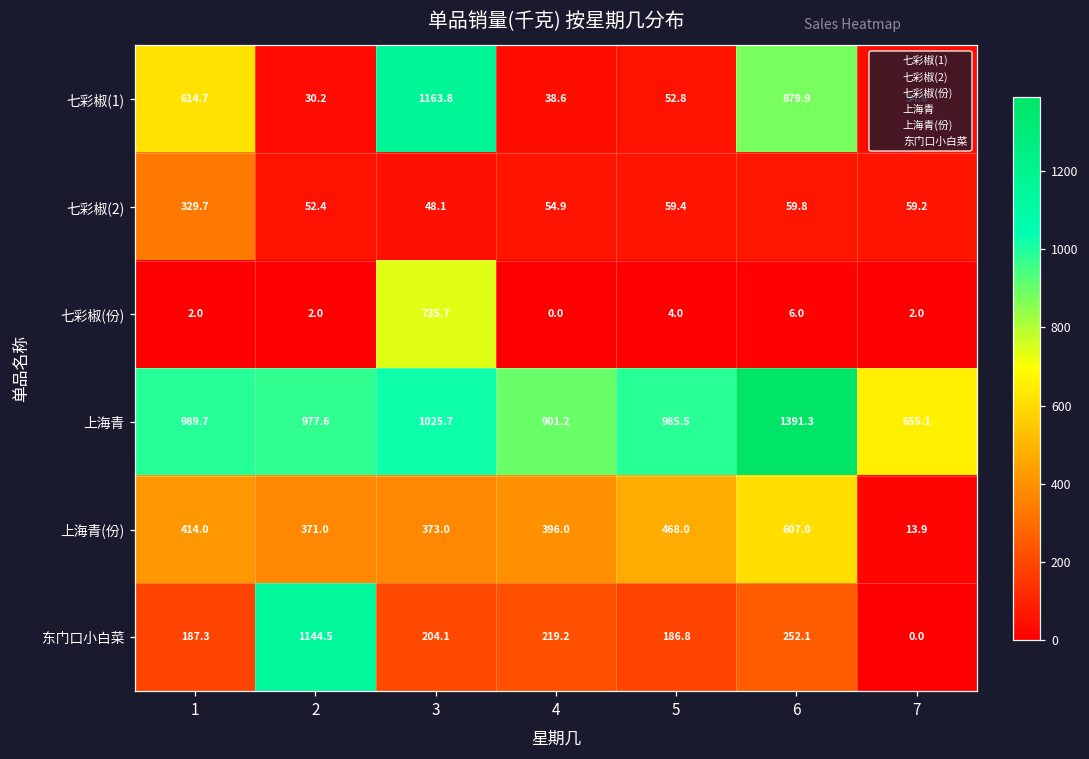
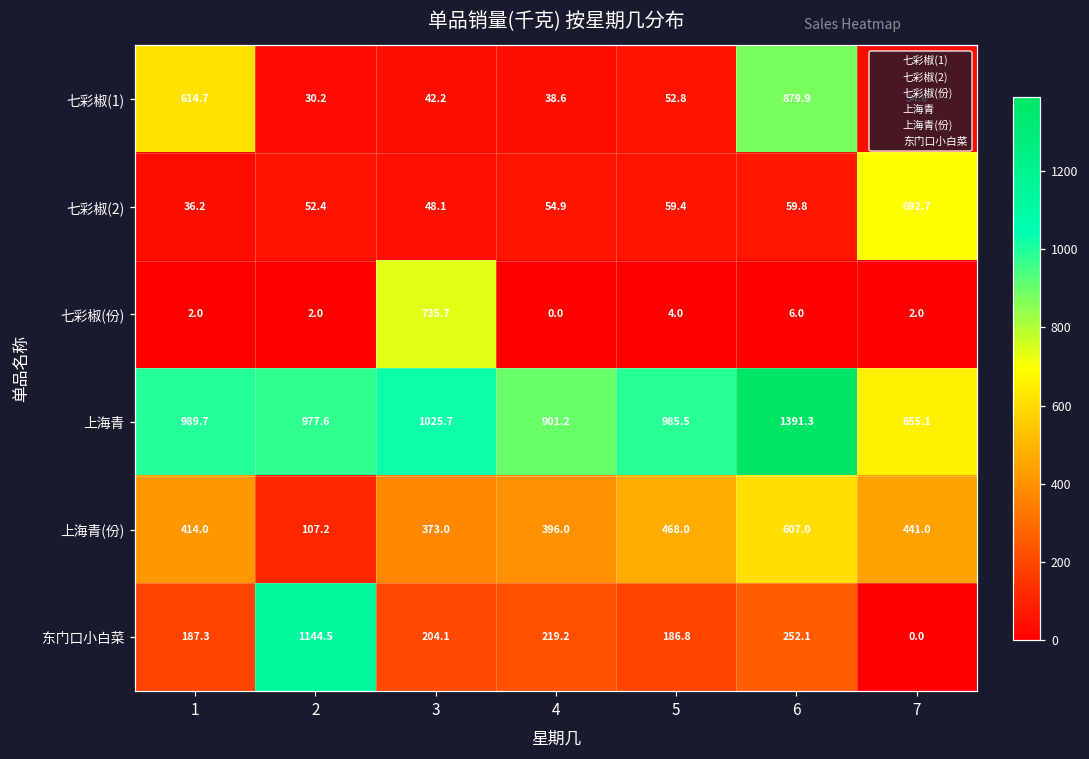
  {
    "七彩椒(1)": {
      "1": 614.7,
      "2": 30.2,
-     "3": 1163.8,
+     "3": 42.2,
      "4": 38.6,
      "5": 52.8,
      "6": 879.9
    },
    "七彩椒(2)": {
-     "1": 329.7,
+     "1": 36.2,
      "2": 52.4,
      "3": 48.1,
      "4": 54.9,
      "5": 59.4,
      "6": 59.8,
-     "7": 59.2
+     "7": 692.7
    },
    "七彩椒(份)": {
      "1": 2.0,
      "2": 2.0,
      "3": 735.7,
      "4": 0.0,
      "5": 4.0,
      "6": 6.0,
      "7": 2.0
    },
    "上海青": {
      "1": 989.7,
      "2": 977.6,
      "3": 1025.7,
      "4": 901.2,
      "5": 985.5,
      "6": 1391.3,
      "7": 655.1
    },
    "上海青(份)": {
      "1": 414.0,
-     "2": 371.0,
+     "2": 107.2,
      "3": 373.0,
      "4": 396.0,
      "5": 468.0,
      "6": 607.0,
-     "7": 13.9
+     "7": 441.0
    },
    "东门口小白菜": {
      "1": 187.3,
      "2": 1144.5,
      "3": 204.1,
      "4": 219.2,
      "5": 186.8,
      "6": 252.1,
      "7": 0.0
    }
  }
